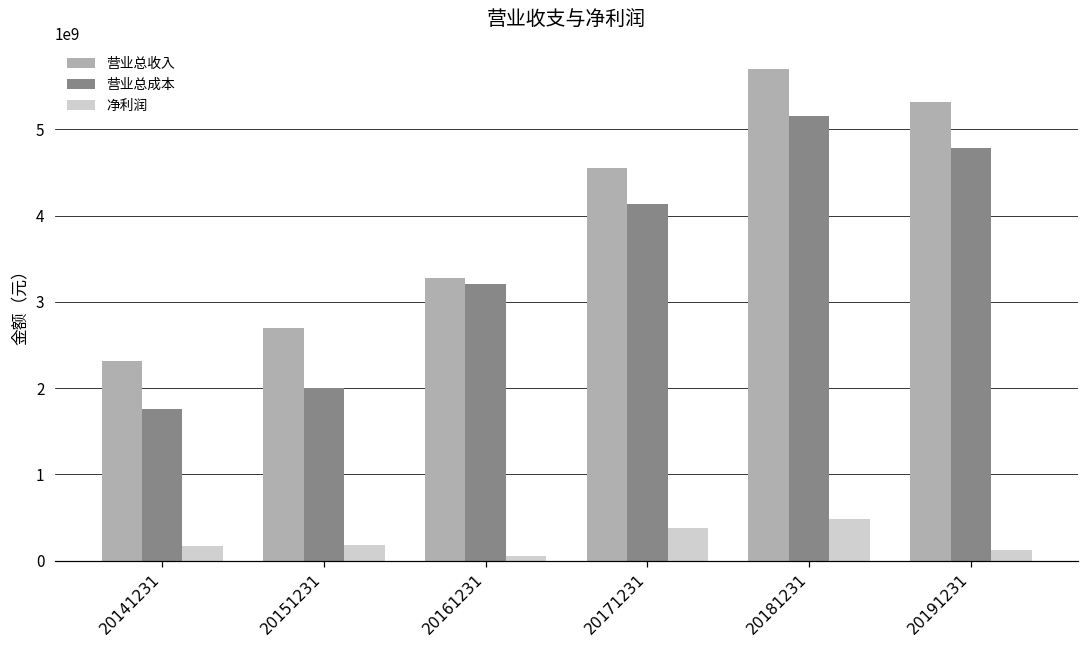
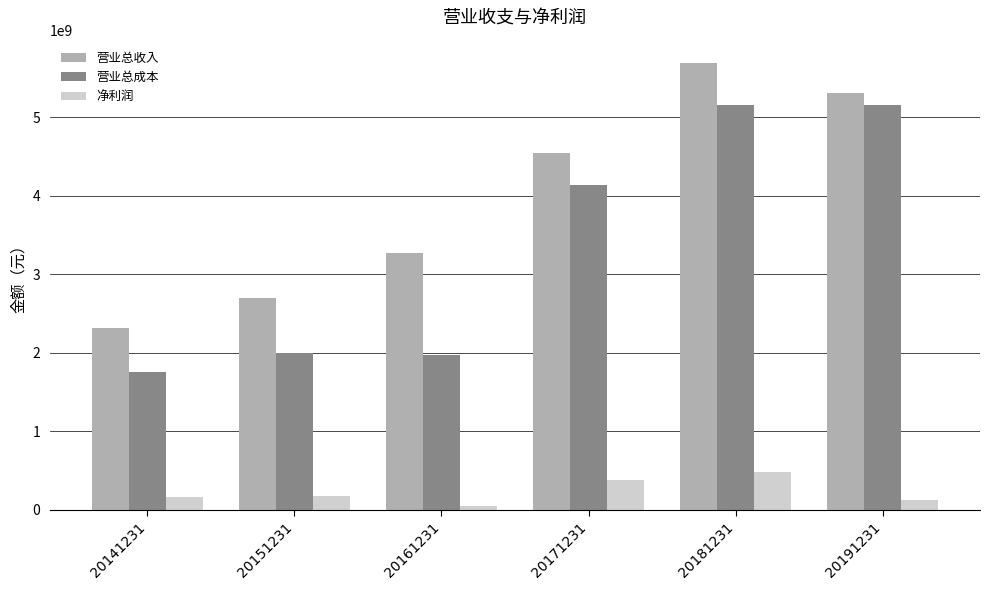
  {
    "营业总成本": {
      "20141231": 1800000000,
      "20151231": 2000000000,
-     "20161231": 3200000000,
+     "20161231": 2000000000,
      "20171231": 4100000000,
      "20181231": 5200000000,
-     "20191231": 4800000000
+     "20191231": 5200000000
    }
  }
